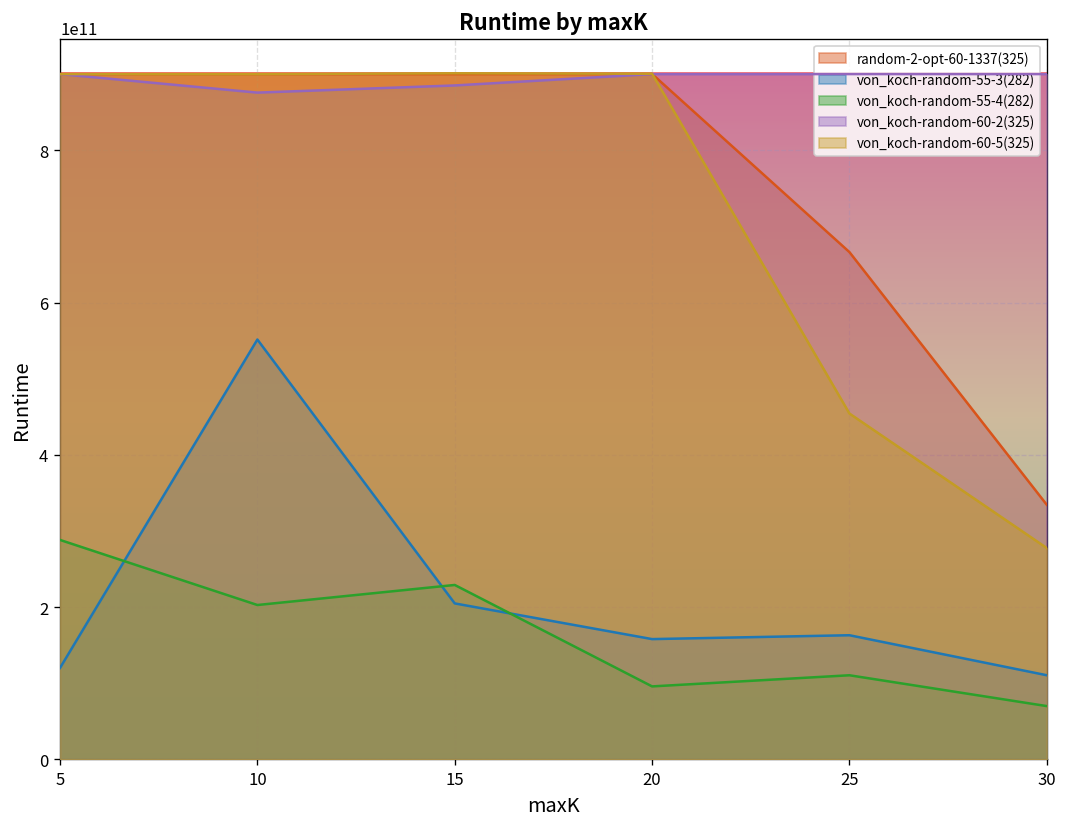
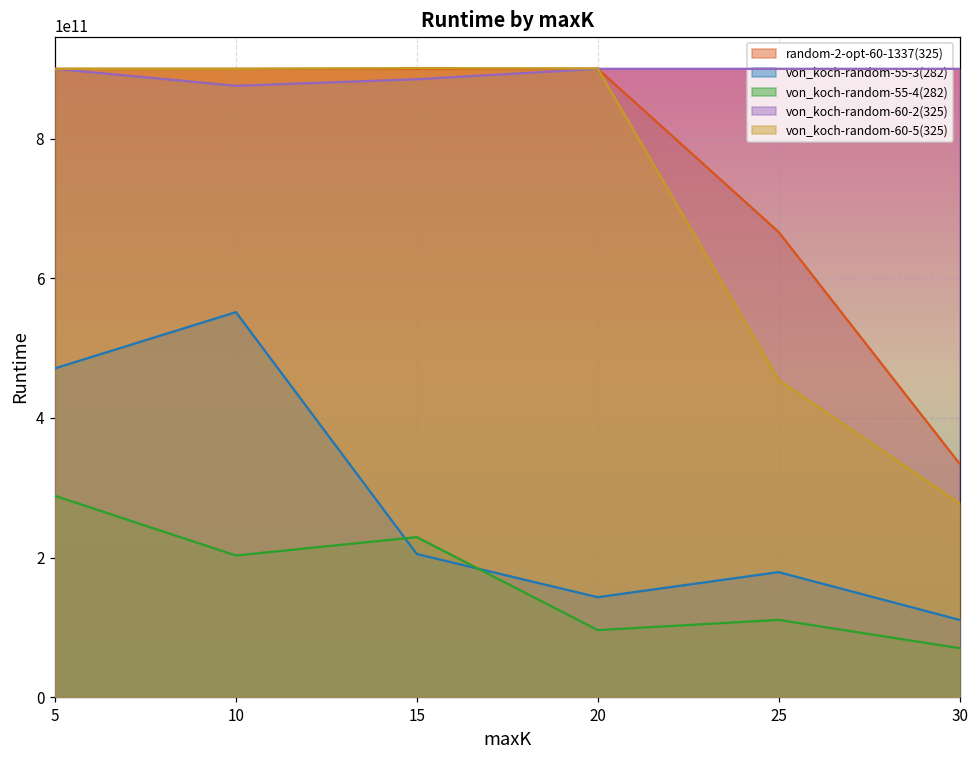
  {
    "von_koch-random-55-3(282)": {
-     "5": 120000000000,
+     "5": 470000000000,
      "10": 550000000000,
      "15": 200000000000,
-     "20": 160000000000,
-     "25": 160000000000,
+     "20": 140000000000,
+     "25": 180000000000,
      "30": 110000000000
    },
    "von_koch-random-55-4(282)": {
      "5": 290000000000,
      "10": 200000000000,
      "15": 230000000000,
      "20": 100000000000,
      "25": 110000000000,
      "30": 70000000000
    },
    "von_koch-random-60-2(325)": {
      "10": 880000000000,
      "15": 890000000000,
      "30": 900000000000
    }
  }
